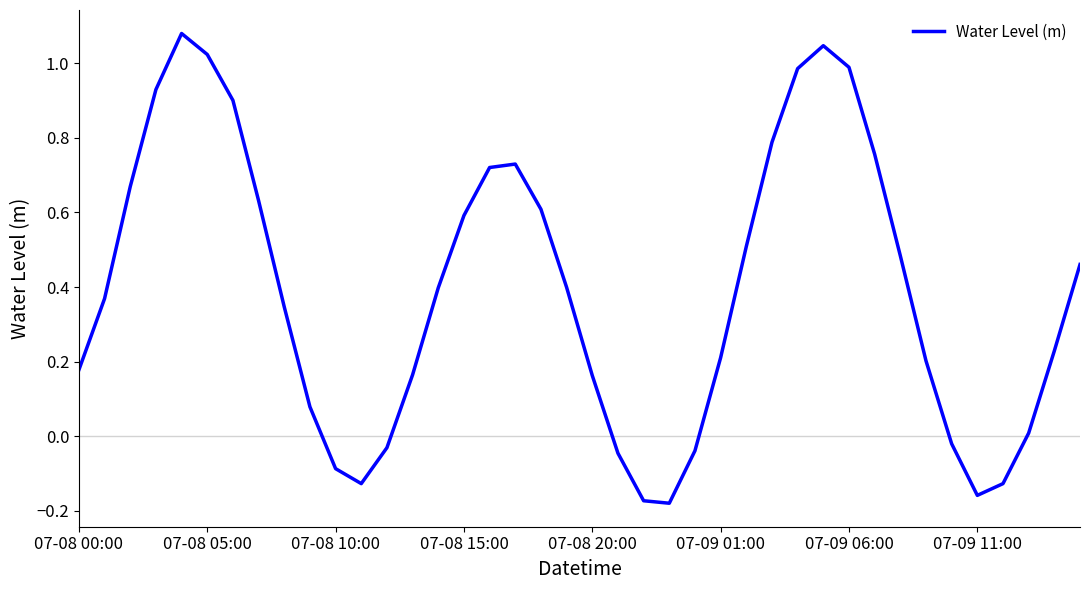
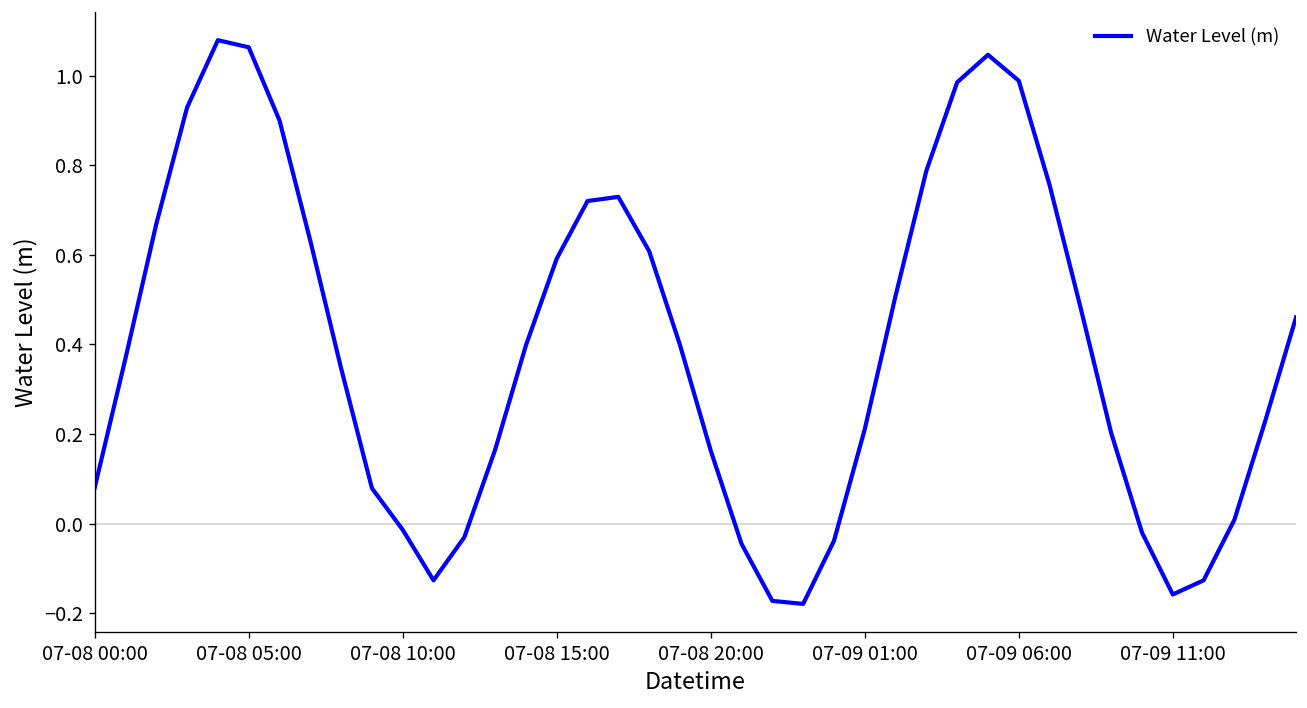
  {
-   "07-08 00:00": 0.18,
-   "07-08 05:00": 1.02,
-   "07-08 10:00": -0.09,
+   "07-08 00:00": 0.08,
+   "07-08 05:00": 1.06,
+   "07-08 10:00": -0.01,
    "07-08 15:00": 0.59,
    "07-08 20:00": 0.16,
    "07-09 01:00": 0.21,
    "07-09 06:00": 0.99,
    "07-09 11:00": -0.16
  }
